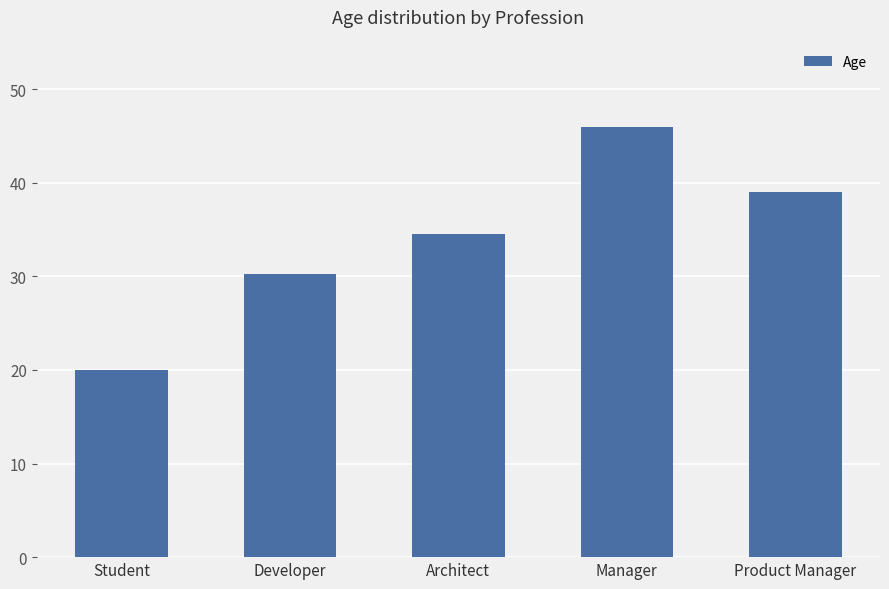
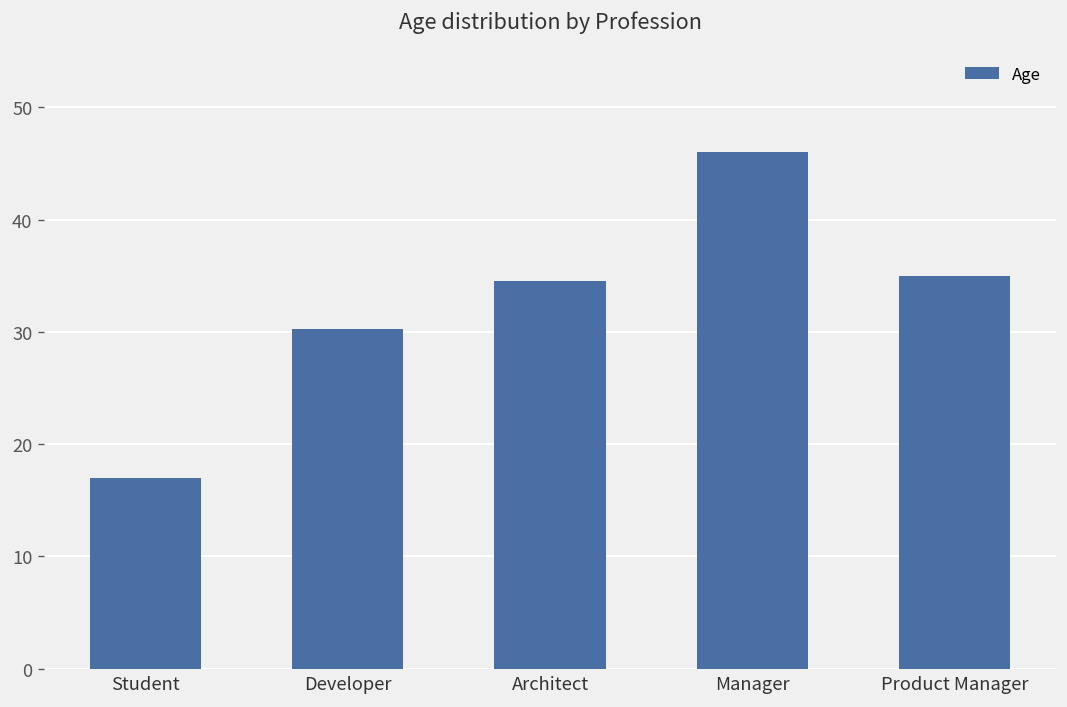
  {
-   "Student": 20,
+   "Student": 17,
    "Developer": 30,
    "Architect": 35,
    "Manager": 46,
-   "Product Manager": 39
+   "Product Manager": 35
  }
